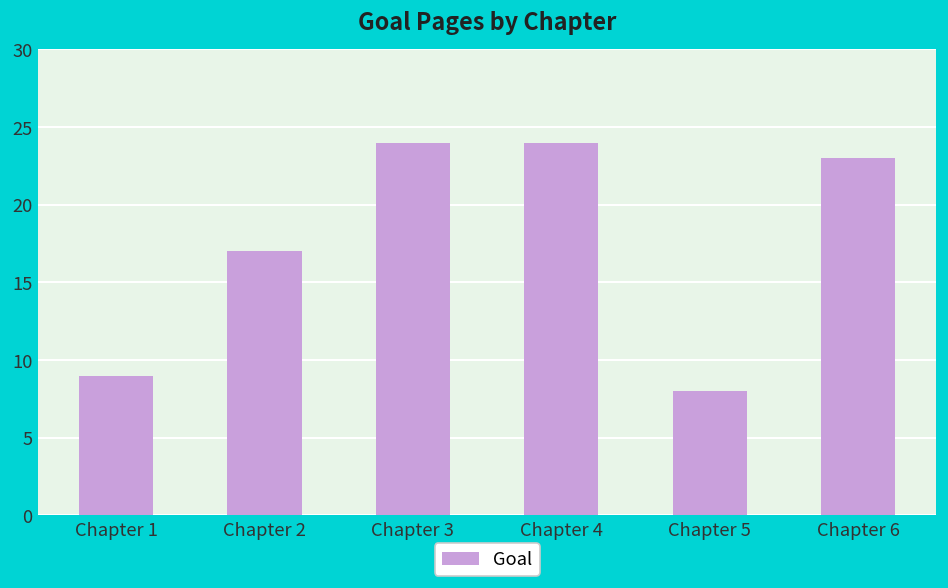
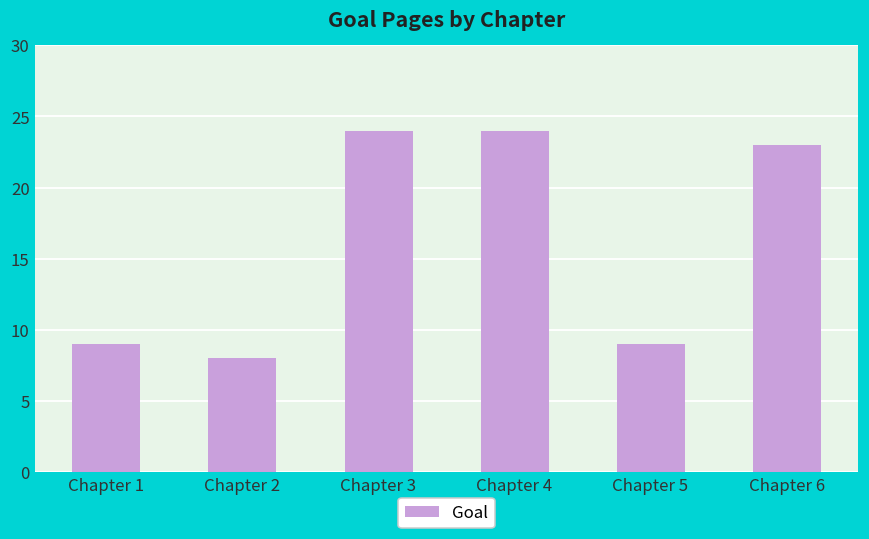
  {
    "Chapter 1": 9,
-   "Chapter 2": 17,
+   "Chapter 2": 8,
    "Chapter 3": 24,
    "Chapter 4": 24,
-   "Chapter 5": 8,
+   "Chapter 5": 9,
    "Chapter 6": 23
  }
